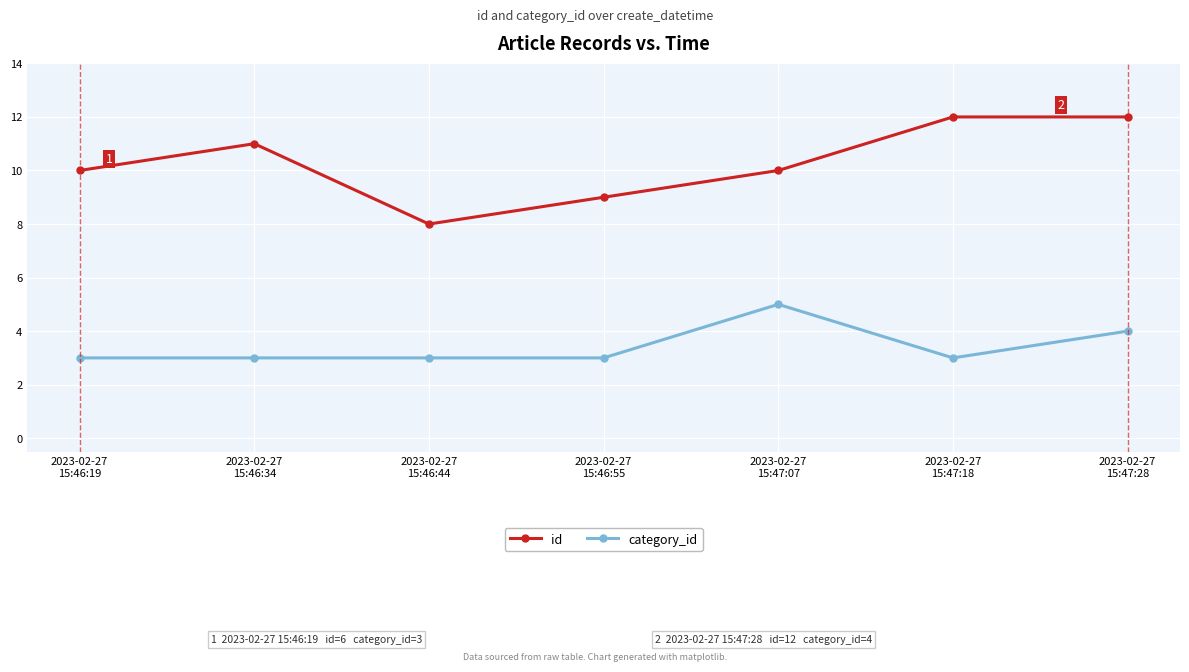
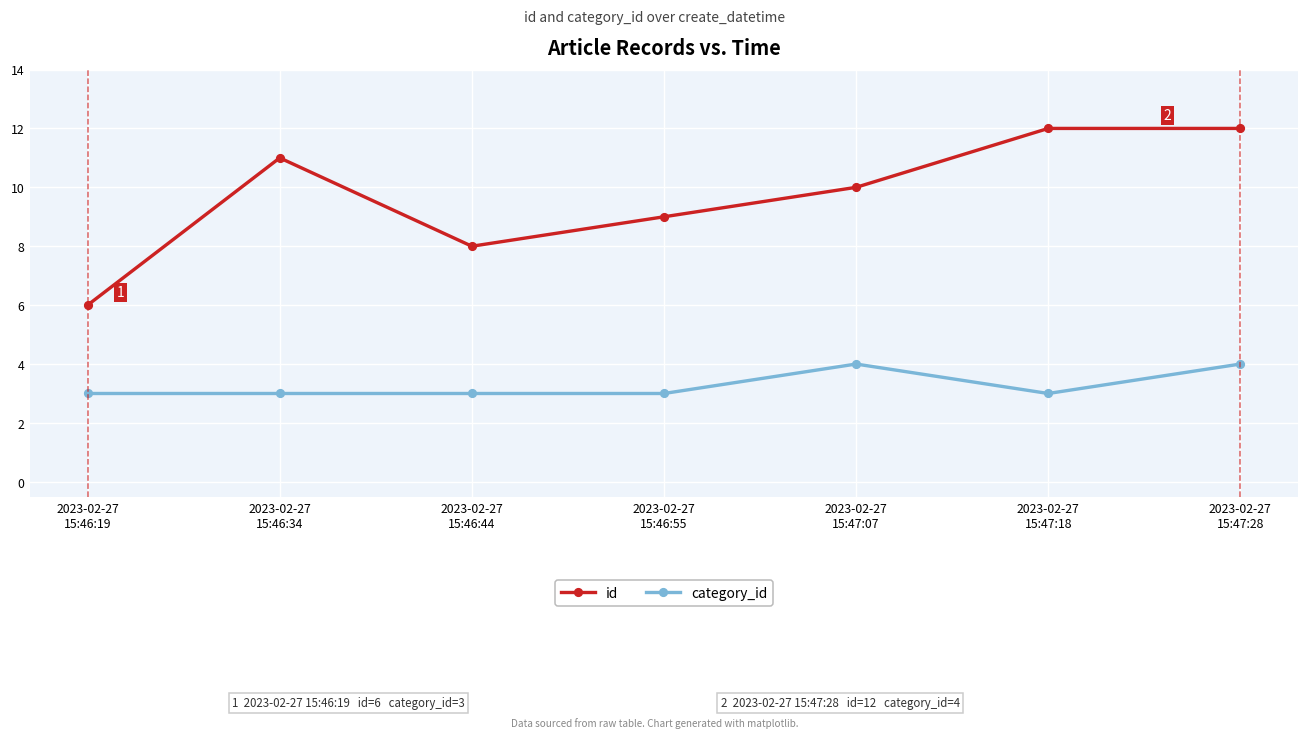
  {
    "id": {
-     "2023-02-27 15:46:19": 10,
+     "2023-02-27 15:46:19": 6,
      "2023-02-27 15:46:34": 11,
      "2023-02-27 15:46:44": 8,
      "2023-02-27 15:46:55": 9,
      "2023-02-27 15:47:07": 10,
      "2023-02-27 15:47:18": 12,
      "2023-02-27 15:47:28": 12
    },
    "category_id": {
      "2023-02-27 15:46:19": 3,
      "2023-02-27 15:46:34": 3,
      "2023-02-27 15:46:44": 3,
      "2023-02-27 15:46:55": 3,
-     "2023-02-27 15:47:07": 5,
+     "2023-02-27 15:47:07": 4,
      "2023-02-27 15:47:18": 3,
      "2023-02-27 15:47:28": 4
    }
  }
